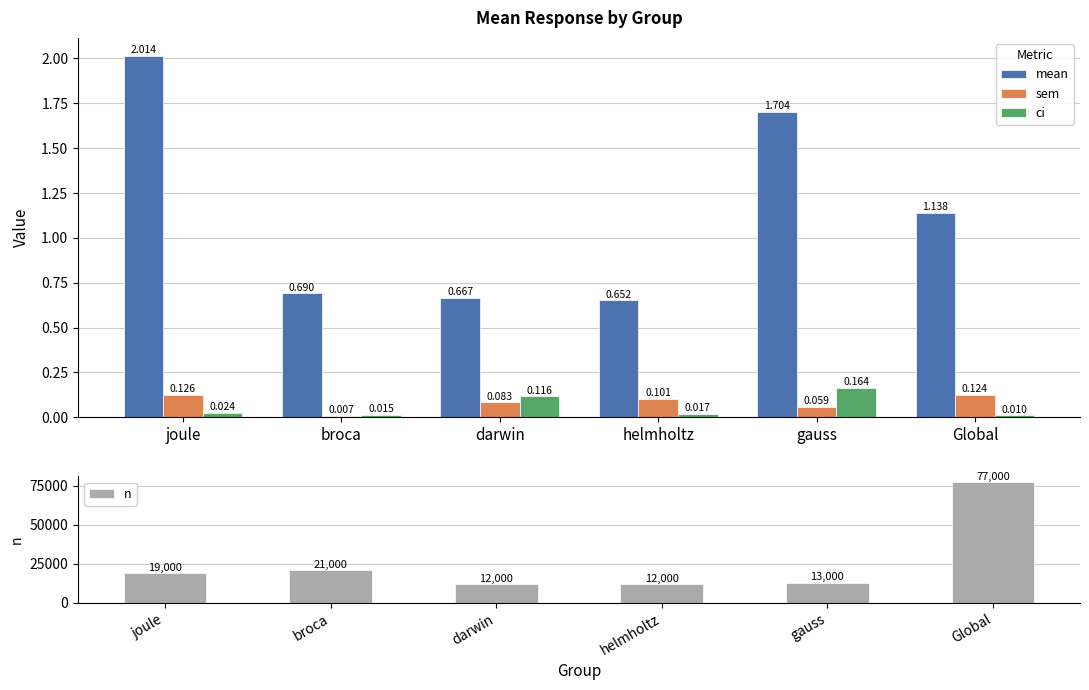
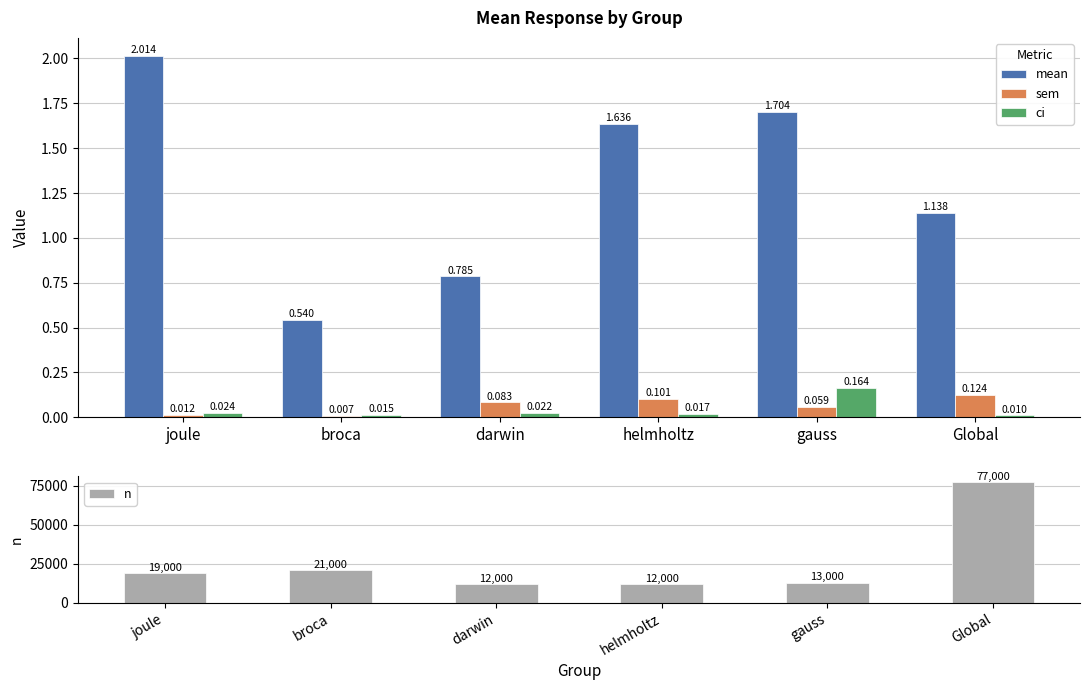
  {
    "Mean Response by Group": {
      "mean": {
        "joule": 2.014,
-       "broca": 0.690,
-       "darwin": 0.667,
-       "helmholtz": 0.652,
+       "broca": 0.540,
+       "darwin": 0.785,
+       "helmholtz": 1.636,
        "gauss": 1.704,
        "Global": 1.138
      },
      "sem": {
-       "joule": 0.126,
+       "joule": 0.012,
        "broca": 0.007,
        "darwin": 0.083,
        "helmholtz": 0.101,
        "gauss": 0.059,
        "Global": 0.124
      },
      "ci": {
        "joule": 0.024,
        "broca": 0.015,
-       "darwin": 0.116,
+       "darwin": 0.022,
        "helmholtz": 0.017,
        "gauss": 0.164,
        "Global": 0.010
      }
    }
  }
